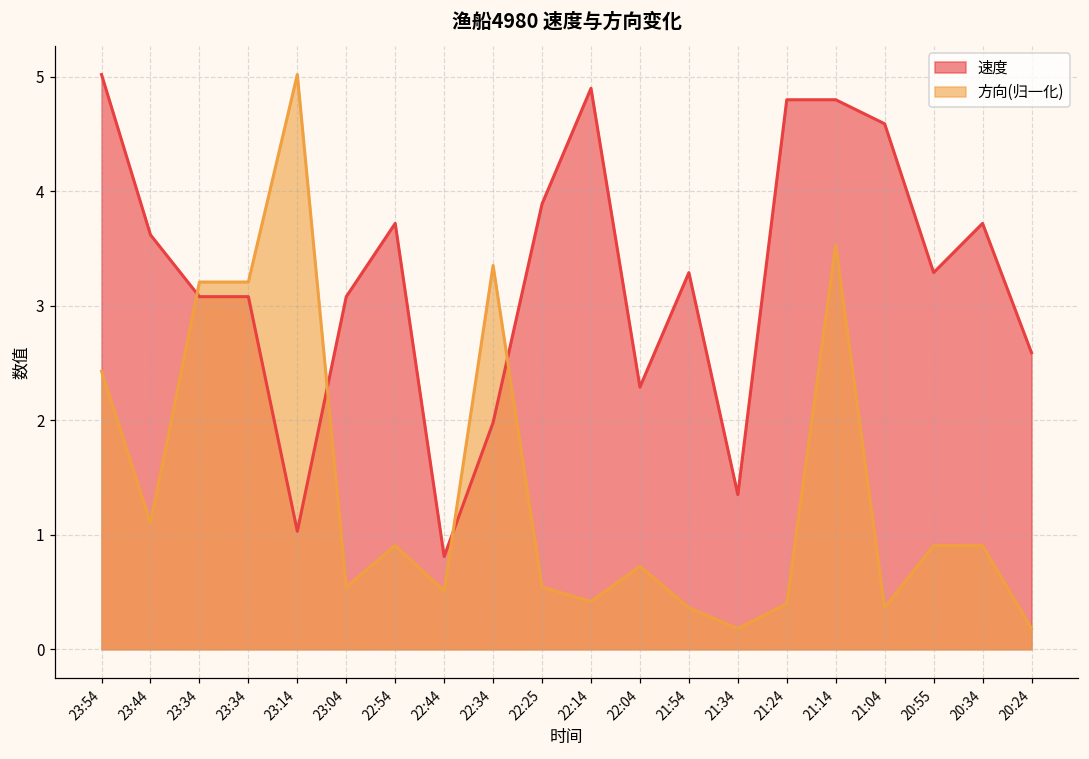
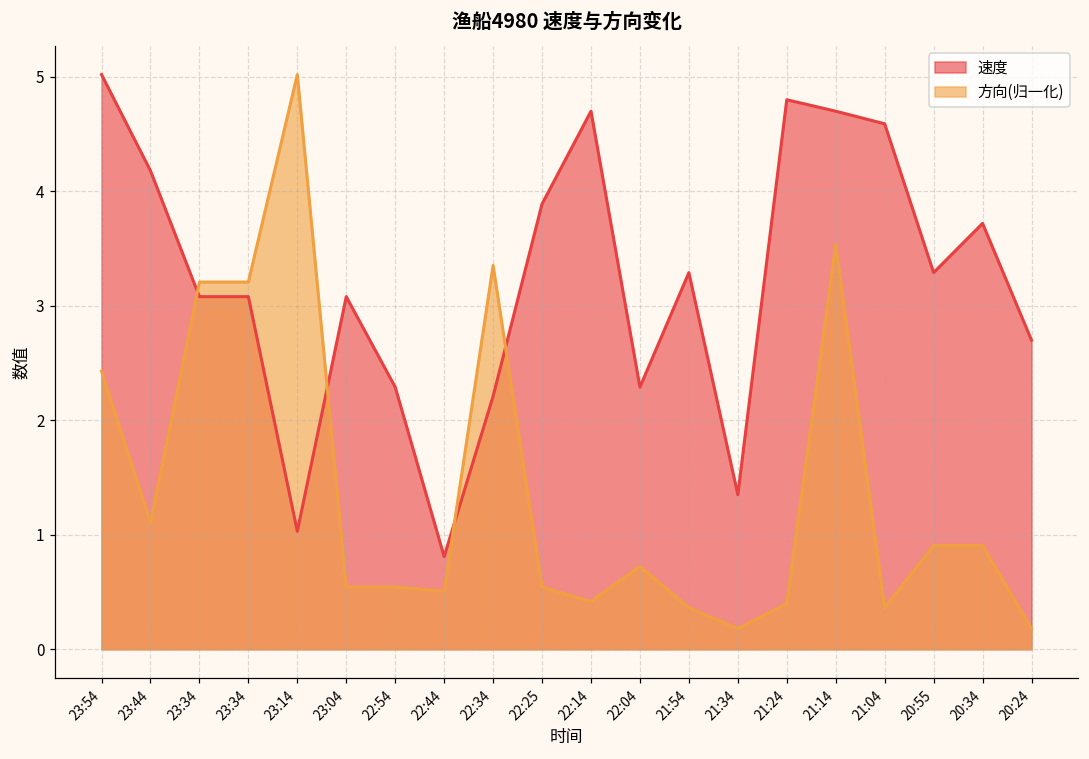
  {
    "速度": {
      "23:54": 5.02,
-     "23:44": 3.62,
+     "23:44": 4.18,
      "23:14": 1.03,
      "23:04": 3.08,
-     "22:54": 3.72,
+     "22:54": 2.29,
      "22:44": 0.81,
-     "22:34": 1.98,
+     "22:34": 2.21,
      "22:25": 3.89,
-     "22:14": 4.9,
+     "22:14": 4.7,
      "22:04": 2.29,
      "21:54": 3.29,
      "21:34": 1.35,
      "21:24": 4.80,
-     "21:14": 4.8,
+     "21:14": 4.7,
      "21:04": 4.59,
      "20:55": 3.29,
      "20:34": 3.72,
-     "20:24": 2.59
+     "20:24": 2.70
    },
    "方向(归一化)": {
      "23:54": 2.43,
      "23:44": 1.11,
      "23:14": 5.02,
      "23:04": 0.54,
-     "22:54": 0.91,
+     "22:54": 0.54,
      "22:44": 0.51,
      "22:34": 3.35,
      "22:25": 0.54,
      "22:14": 0.42,
      "22:04": 0.72,
      "21:54": 0.36,
      "21:34": 0.18,
      "21:24": 0.40,
      "21:14": 3.53,
      "21:04": 0.36,
      "20:55": 0.91,
      "20:34": 0.91,
      "20:24": 0.18
    }
  }
